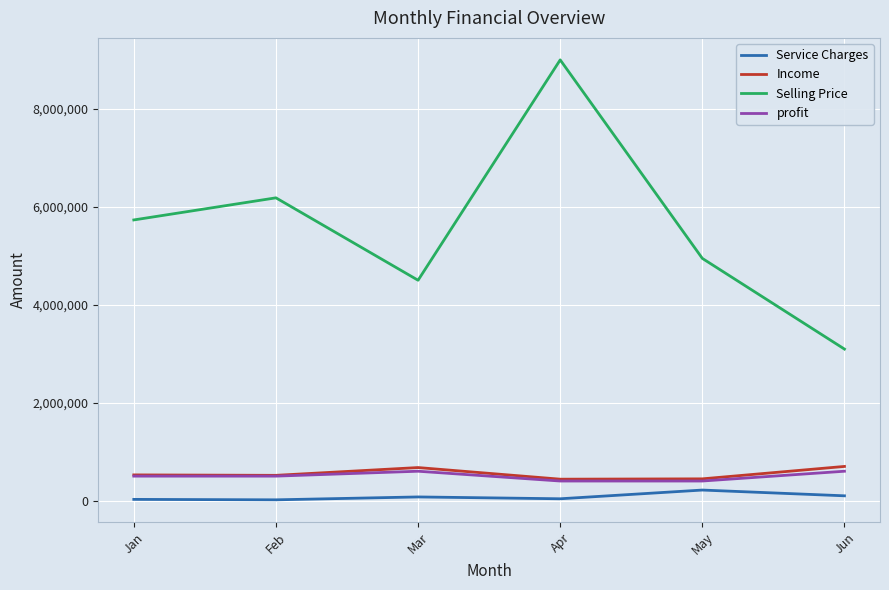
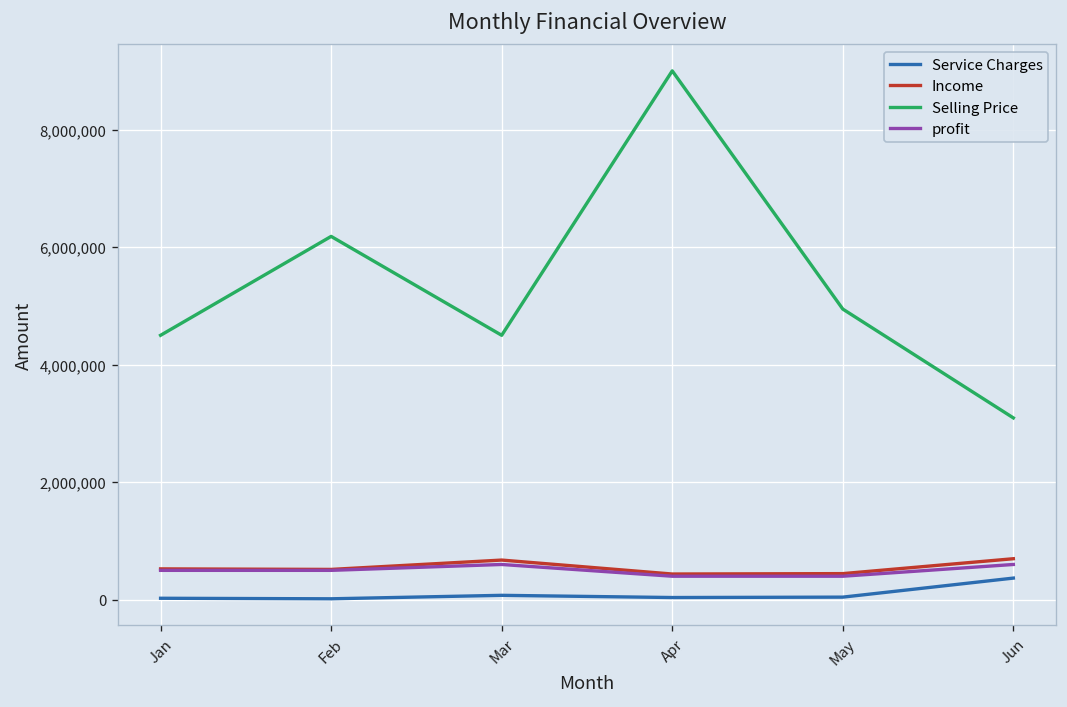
  {
    "Service Charges": {
      "Jan": "0",
      "Feb": "0",
      "Mar": "100,000",
      "Apr": "0",
-     "May": "200,000",
-     "Jun": "100,000"
+     "May": "0",
+     "Jun": "400,000"
    },
    "Income": {
      "Mar": "700,000",
      "Jun": "700,000"
    },
    "Selling Price": {
-     "Jan": "5,700,000",
+     "Jan": "4,500,000",
      "Feb": "6,200,000",
      "Mar": "4,500,000",
      "Apr": "9,000,000",
      "May": "4,900,000",
      "Jun": "3,100,000"
    },
    "profit": {
      "Mar": "600,000",
      "Jun": "600,000"
    }
  }
